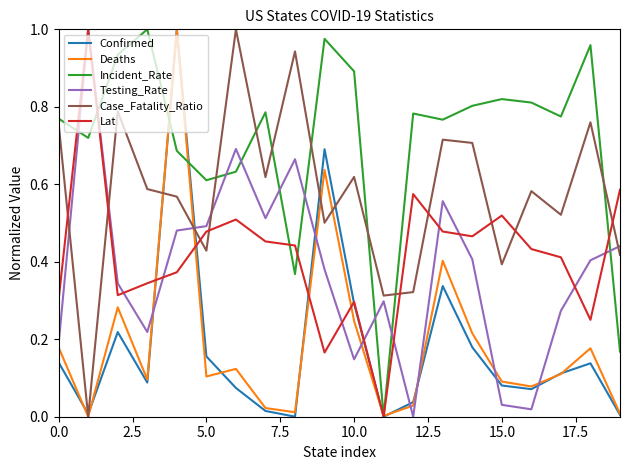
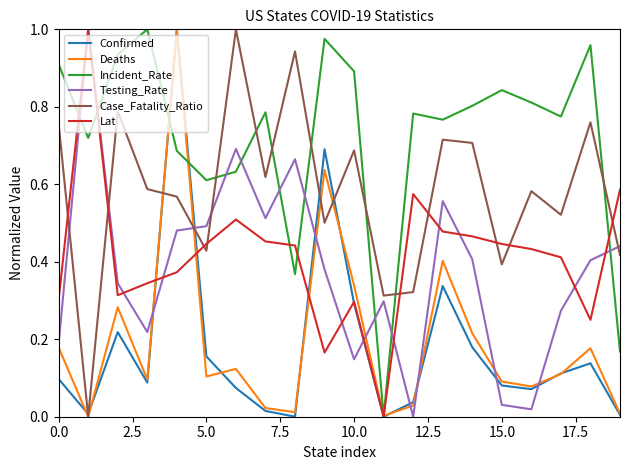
  {
    "Confirmed": {
-     "0.0": 0.14,
+     "0.0": 0.10,
      "5.0": 0.16,
      "15.0": 0.08
    },
    "Deaths": {
      "0.0": 0.18,
      "5.0": 0.10,
-     "10.0": 0.25,
+     "10.0": 0.34,
      "15.0": 0.09
    },
    "Incident_Rate": {
-     "0.0": 0.77,
+     "0.0": 0.91,
      "5.0": 0.61,
      "10.0": 0.89,
-     "15.0": 0.82
+     "15.0": 0.84
    },
    "Testing_Rate": {
      "0.0": 0.19,
      "5.0": 0.49,
      "10.0": 0.15,
      "15.0": 0.03
    },
    "Case_Fatality_Ratio": {
      "0.0": 0.76,
      "5.0": 0.43,
-     "10.0": 0.62,
+     "10.0": 0.69,
      "15.0": 0.39
    },
    "Lat": {
      "0.0": 0.30,
-     "5.0": 0.48,
-     "15.0": 0.52
+     "5.0": 0.45,
+     "15.0": 0.45
    }
  }
